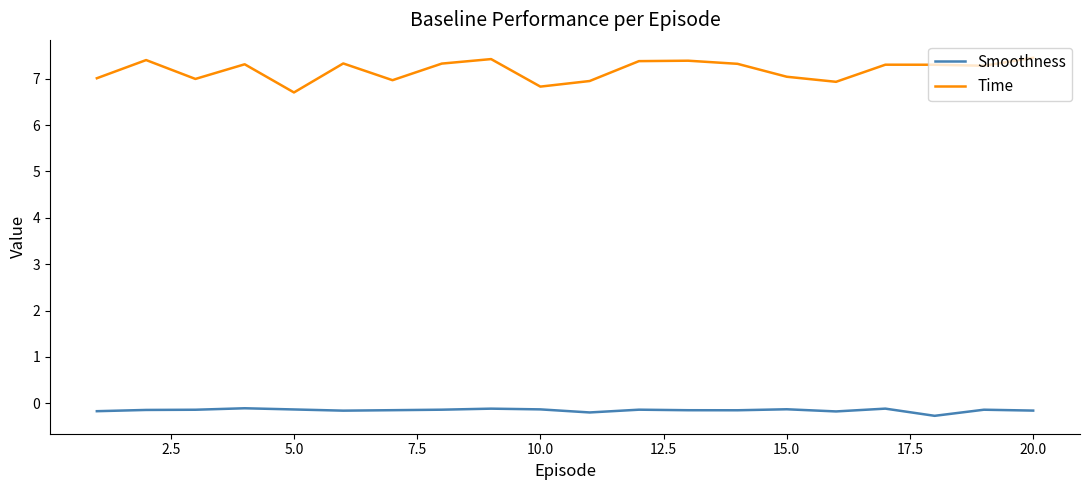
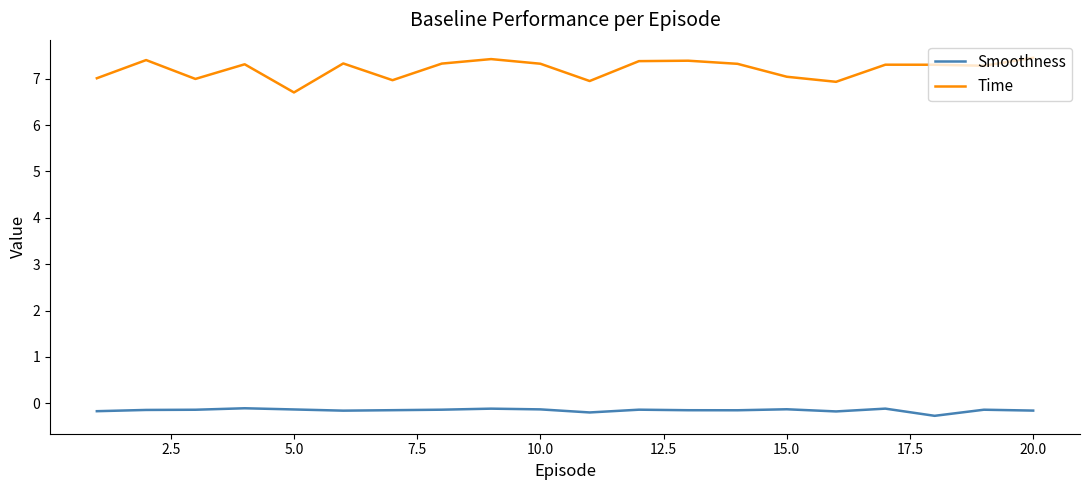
  {
    "Smoothness": {
      "5.0": -0.1,
      "10.0": -0.1,
      "15.0": -0.1,
      "20.0": -0.2
    },
    "Time": {
      "5.0": 6.7,
-     "10.0": 6.8,
+     "10.0": 7.3,
      "15.0": 7.0
    }
  }
